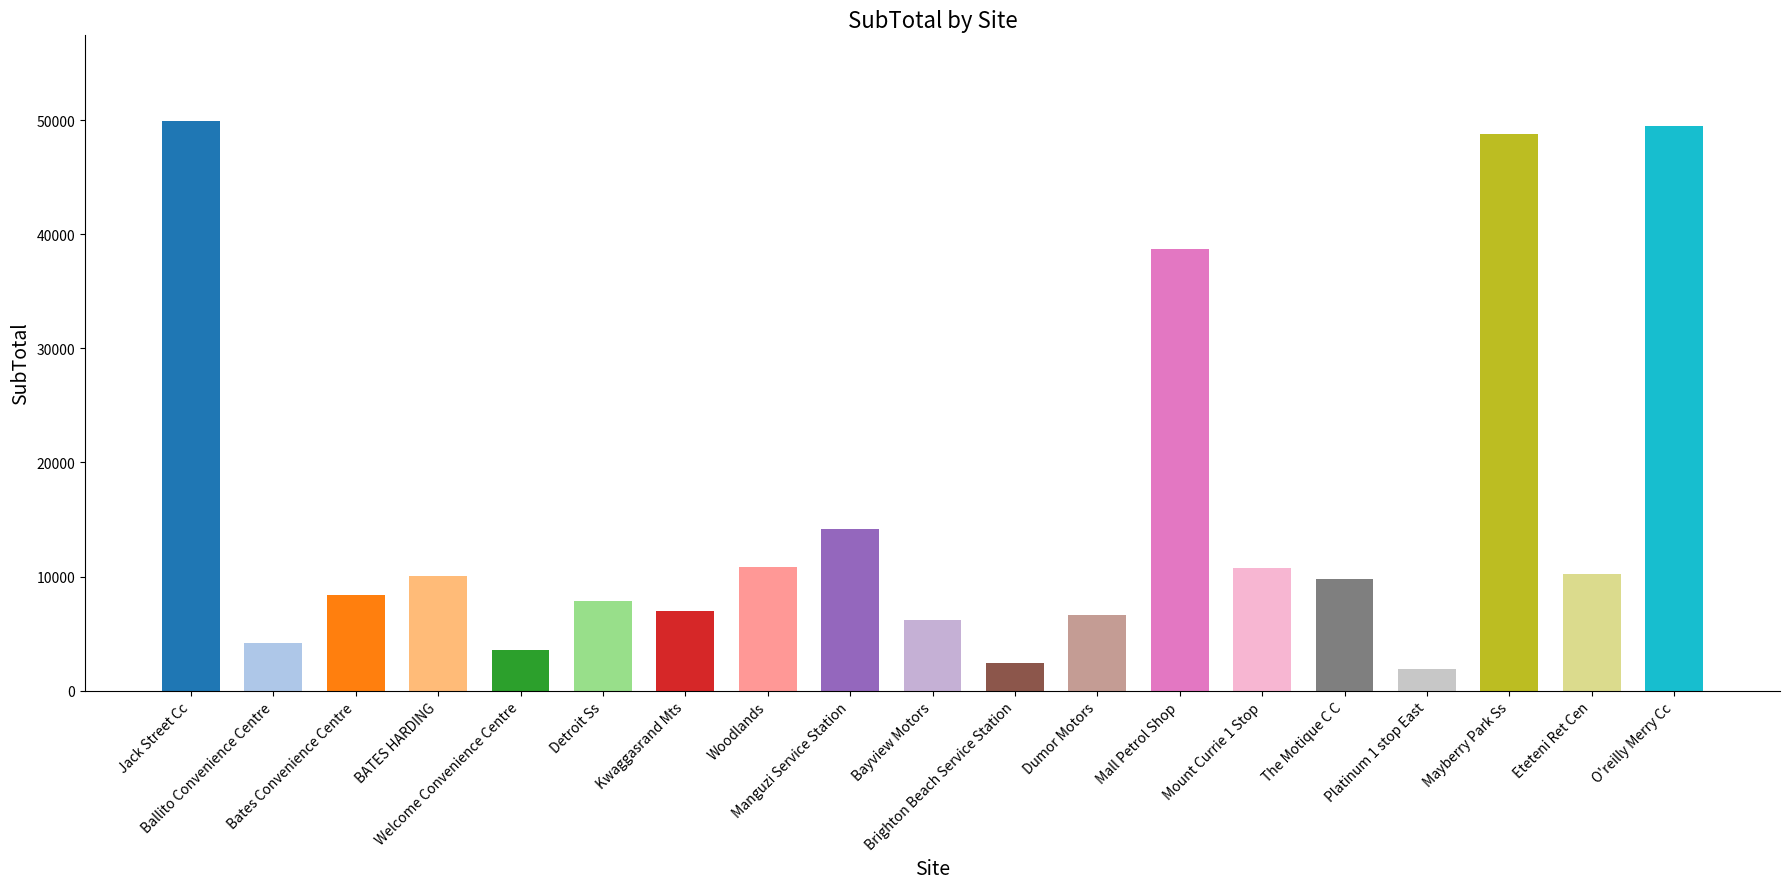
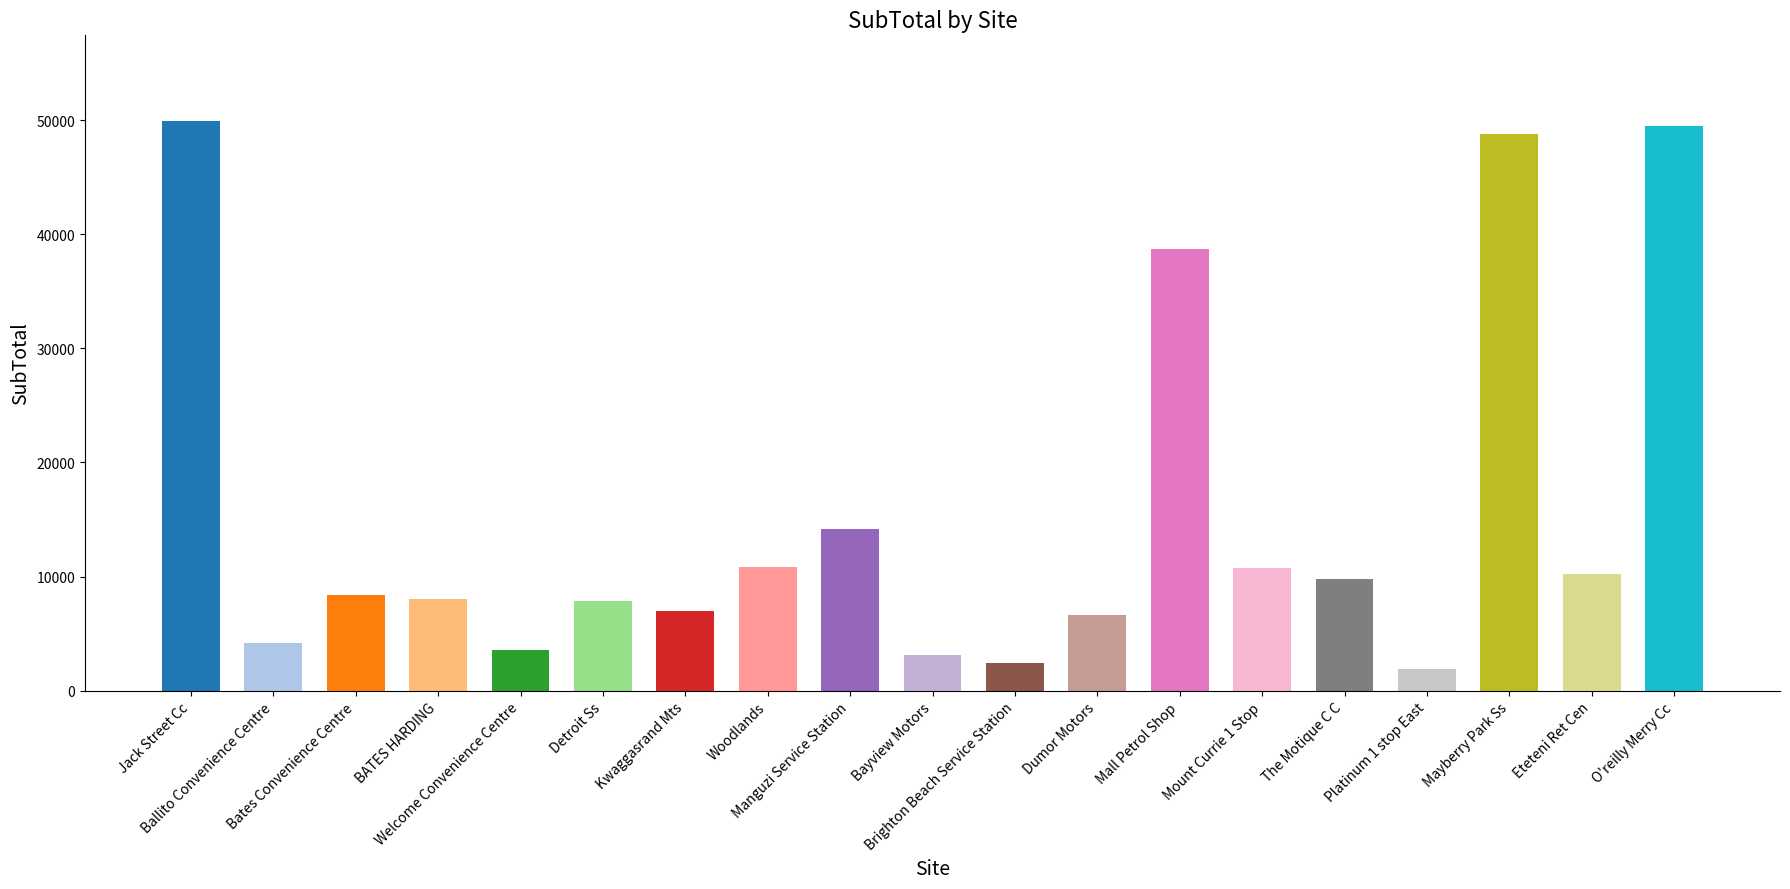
  {
    "Jack Street Cc": 49900,
    "Ballito Convenience Centre": 4200,
    "Bates Convenience Centre": 8300,
-   "BATES HARDING": 10100,
+   "BATES HARDING": 8000,
    "Welcome Convenience Centre": 3600,
    "Detroit Ss": 7800,
    "Kwaggasrand Mts": 7000,
    "Woodlands": 10900,
    "Manguzi Service Station": 14200,
-   "Bayview Motors": 6200,
+   "Bayview Motors": 3100,
    "Brighton Beach Service Station": 2400,
    "Dumor Motors": 6700,
    "Mall Petrol Shop": 38700,
    "Mount Currie 1 Stop": 10800,
    "The Motique C C": 9800,
    "Platinum 1 stop East": 1900,
    "Mayberry Park Ss": 48800,
    "Eteteni Ret Cen": 10200,
    "O'reilly Merry Cc": 49500
  }
